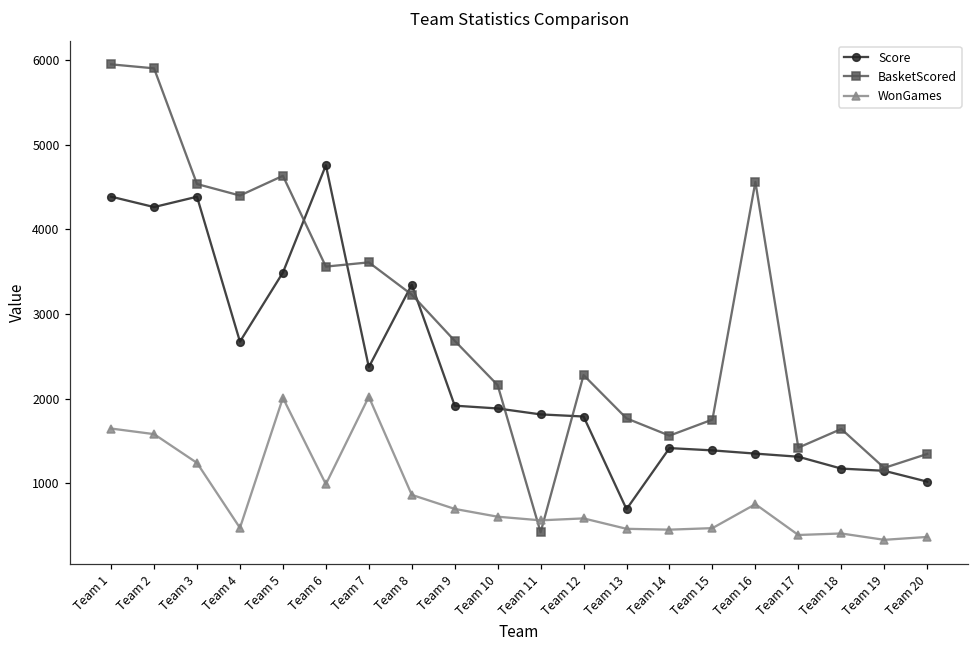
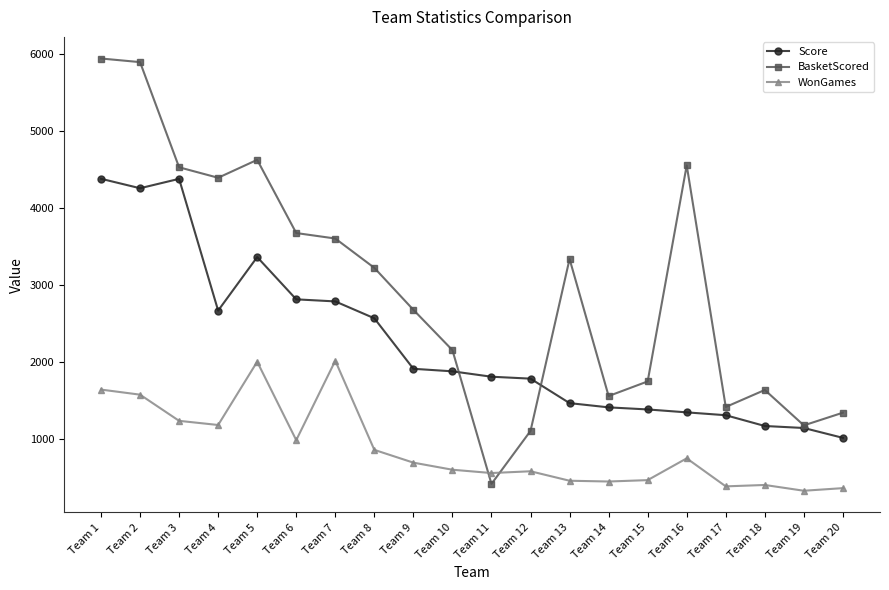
  {
    "Score": {
      "Team 1": 4400,
      "Team 2": 4300,
      "Team 3": 4400,
      "Team 4": 2700,
-     "Team 5": 3500,
-     "Team 6": 4800,
-     "Team 7": 2400,
-     "Team 8": 3300,
+     "Team 5": 3400,
+     "Team 6": 2800,
+     "Team 7": 2800,
+     "Team 8": 2600,
      "Team 9": 1900,
      "Team 10": 1900,
      "Team 11": 1800,
      "Team 12": 1800,
-     "Team 13": 700,
+     "Team 13": 1500,
      "Team 14": 1400,
      "Team 15": 1400,
      "Team 16": 1400,
      "Team 17": 1300,
      "Team 18": 1200,
      "Team 19": 1100,
      "Team 20": 1000
    },
    "BasketScored": {
      "Team 1": 5900,
      "Team 2": 5900,
      "Team 3": 4500,
      "Team 4": 4400,
      "Team 5": 4600,
-     "Team 6": 3600,
+     "Team 6": 3700,
      "Team 7": 3600,
      "Team 8": 3200,
      "Team 9": 2700,
      "Team 10": 2200,
      "Team 11": 400,
-     "Team 12": 2300,
-     "Team 13": 1800,
+     "Team 12": 1100,
+     "Team 13": 3300,
      "Team 14": 1600,
      "Team 15": 1800,
      "Team 16": 4600,
      "Team 17": 1400,
      "Team 18": 1600,
      "Team 19": 1200,
      "Team 20": 1300
    },
    "WonGames": {
      "Team 1": 1600,
      "Team 2": 1600,
      "Team 3": 1200,
-     "Team 4": 500,
+     "Team 4": 1200,
      "Team 5": 2000,
      "Team 6": 1000,
      "Team 7": 2000,
      "Team 8": 900,
      "Team 9": 700,
      "Team 10": 600,
      "Team 11": 600,
      "Team 12": 600,
      "Team 13": 500,
      "Team 14": 500,
      "Team 15": 500,
      "Team 16": 800,
      "Team 17": 400,
      "Team 18": 400,
      "Team 19": 300,
      "Team 20": 400
    }
  }
